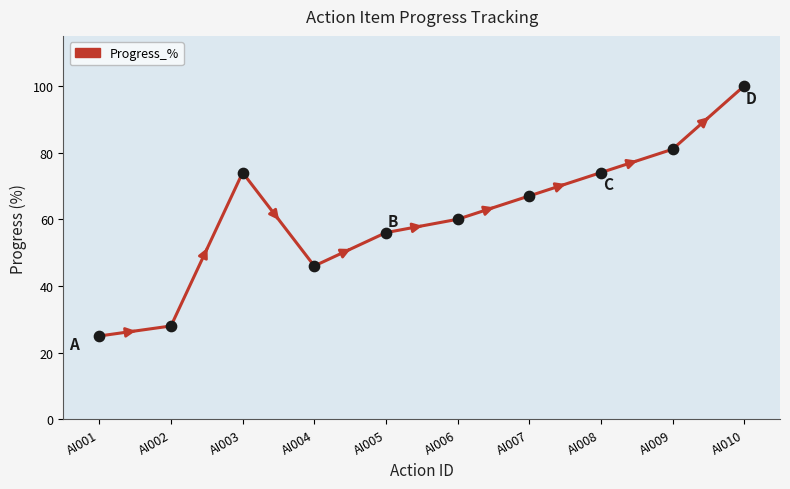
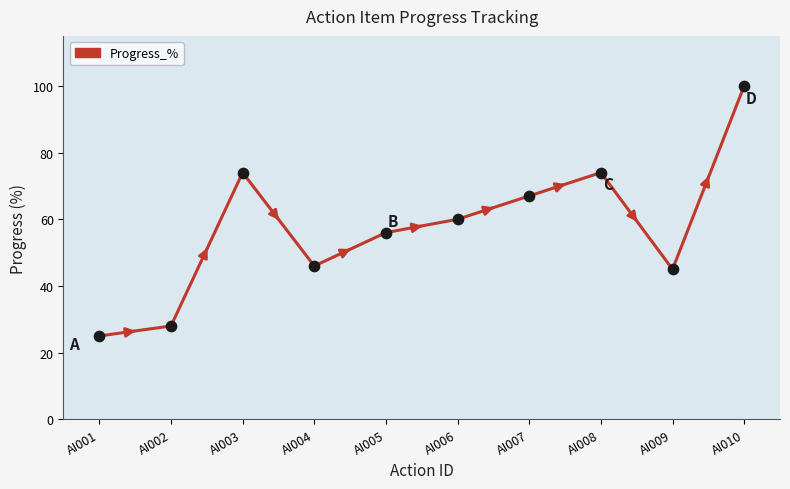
  {
    "AI001": 25,
    "AI002": 28,
    "AI003": 74,
    "AI004": 46,
    "AI005": 56,
    "AI006": 60,
    "AI007": 67,
    "AI008": 74,
-   "AI009": 81,
+   "AI009": 45,
    "AI010": 100
  }
